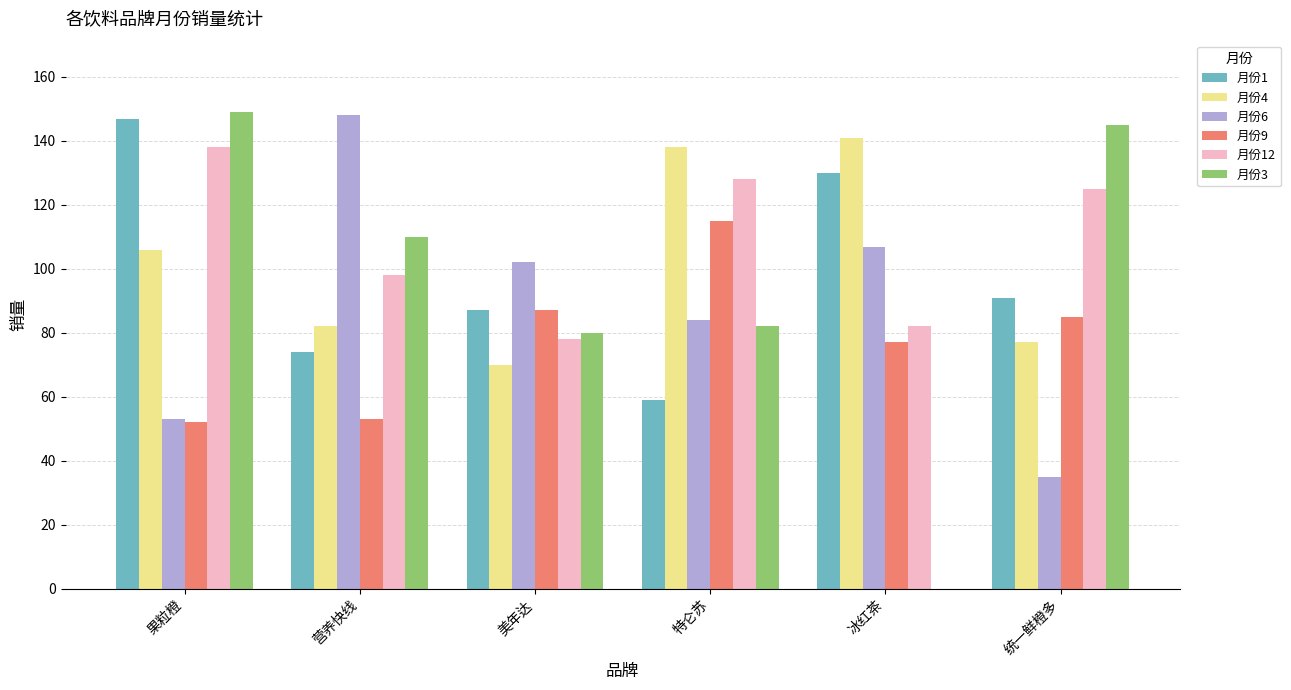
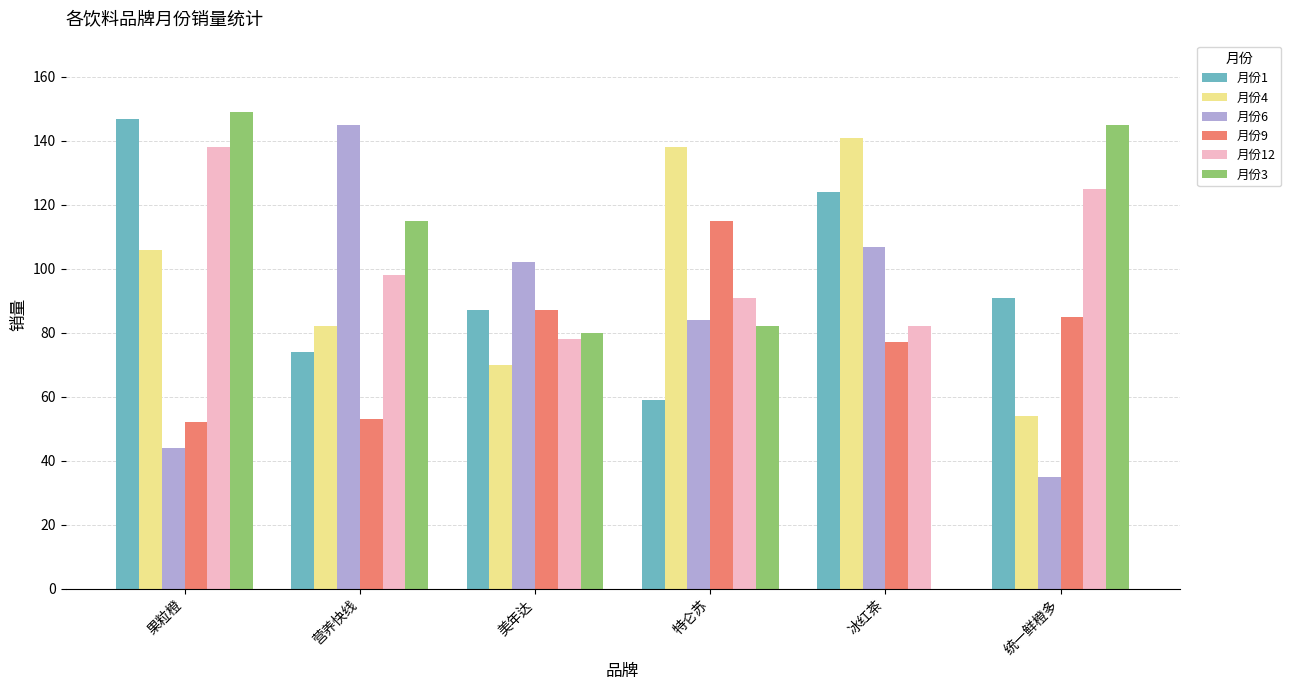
  {
    "月份1": {
      "果粒橙": 147,
      "营养快线": 74,
      "美年达": 87,
      "特仑苏": 59,
-     "冰红茶": 130,
+     "冰红茶": 124,
      "统一鲜橙多": 91
    },
    "月份4": {
      "果粒橙": 106,
      "营养快线": 82,
      "美年达": 70,
      "特仑苏": 138,
      "冰红茶": 141,
-     "统一鲜橙多": 77
+     "统一鲜橙多": 54
    },
    "月份6": {
-     "果粒橙": 53,
-     "营养快线": 148,
+     "果粒橙": 44,
+     "营养快线": 145,
      "美年达": 102,
      "特仑苏": 84,
      "冰红茶": 107,
      "统一鲜橙多": 35
    },
    "月份9": {
      "果粒橙": 52,
      "营养快线": 53,
      "美年达": 87,
      "特仑苏": 115,
      "冰红茶": 77,
      "统一鲜橙多": 85
    },
    "月份12": {
      "果粒橙": 138,
      "营养快线": 98,
      "美年达": 78,
-     "特仑苏": 128,
+     "特仑苏": 91,
      "冰红茶": 82,
      "统一鲜橙多": 125
    },
    "月份3": {
      "果粒橙": 149,
-     "营养快线": 110,
+     "营养快线": 115,
      "美年达": 80,
      "特仑苏": 82,
      "冰红茶": 0,
      "统一鲜橙多": 145
    }
  }
